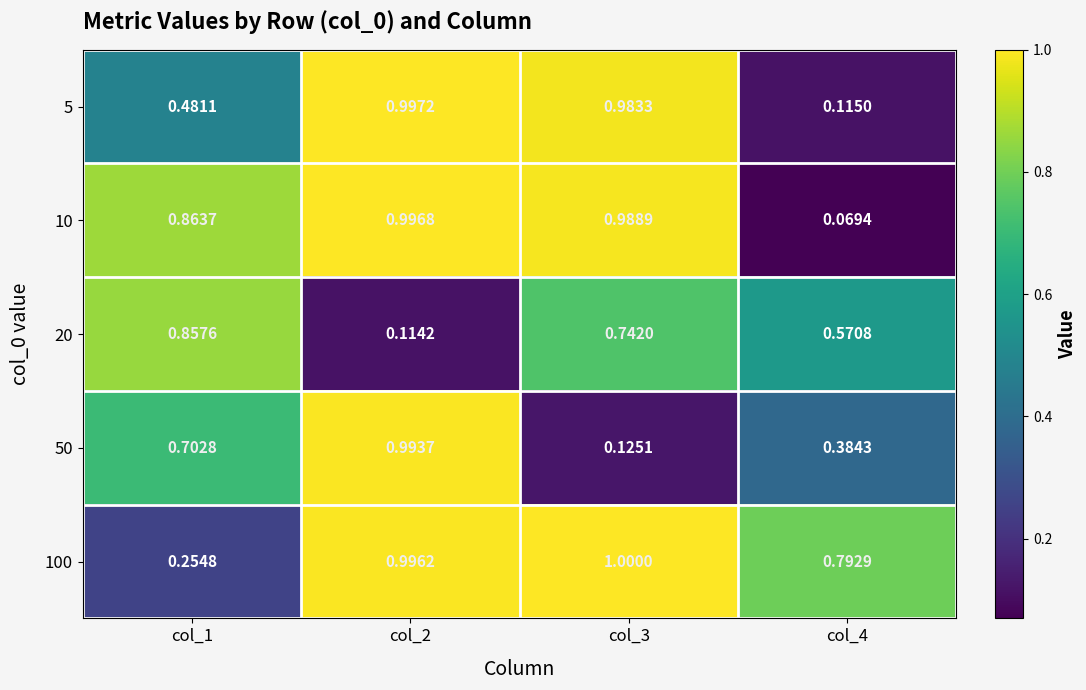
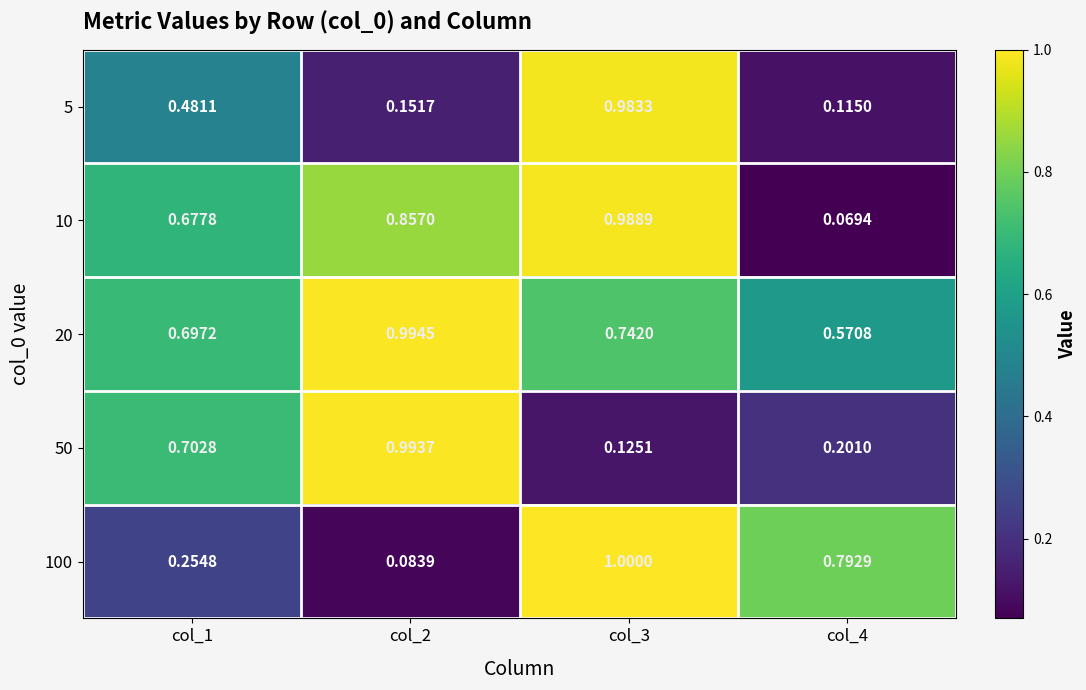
  {
    "5": {
      "col_1": 0.4811,
-     "col_2": 0.9972,
+     "col_2": 0.1517,
      "col_3": 0.9833,
      "col_4": 0.1150
    },
    "10": {
-     "col_1": 0.8637,
-     "col_2": 0.9968,
+     "col_1": 0.6778,
+     "col_2": 0.8570,
      "col_3": 0.9889,
      "col_4": 0.0694
    },
    "20": {
-     "col_1": 0.8576,
-     "col_2": 0.1142,
+     "col_1": 0.6972,
+     "col_2": 0.9945,
      "col_3": 0.7420,
      "col_4": 0.5708
    },
    "50": {
      "col_1": 0.7028,
      "col_2": 0.9937,
      "col_3": 0.1251,
-     "col_4": 0.3843
+     "col_4": 0.2010
    },
    "100": {
      "col_1": 0.2548,
-     "col_2": 0.9962,
+     "col_2": 0.0839,
      "col_3": 1.0000,
      "col_4": 0.7929
    }
  }
